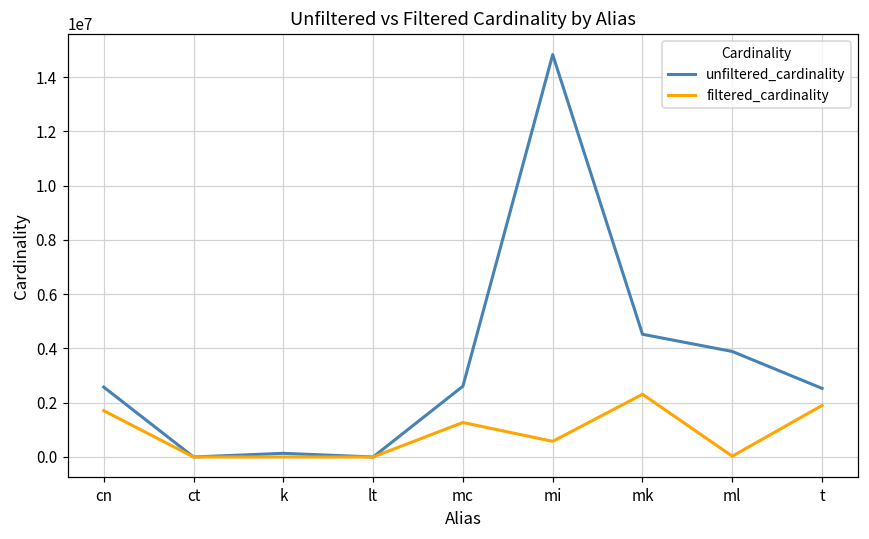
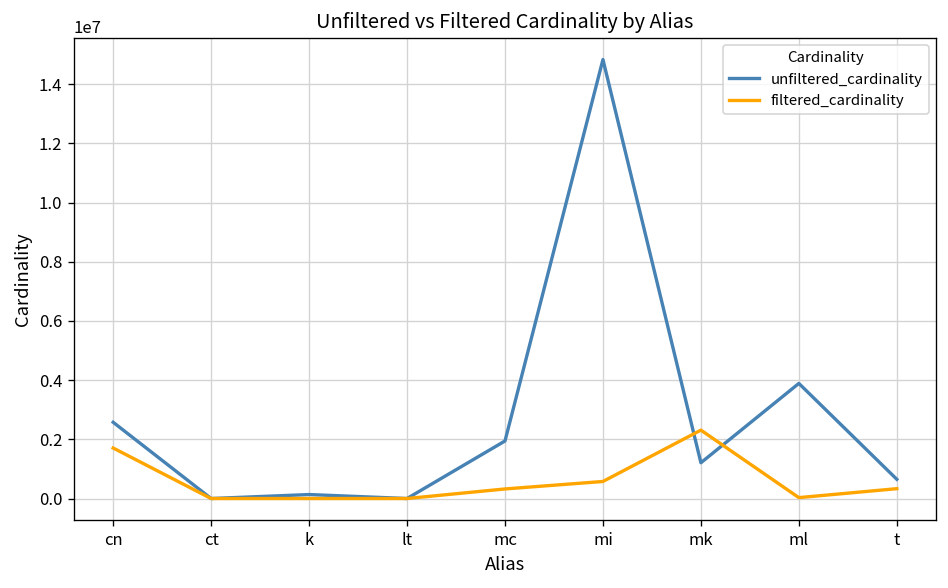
  {
    "unfiltered_cardinality": {
      "cn": 2600000,
      "k": 100000,
-     "mc": 2600000,
+     "mc": 1900000,
      "mi": 14800000,
-     "mk": 4500000,
+     "mk": 1200000,
      "ml": 3900000,
-     "t": 2500000
+     "t": 600000
    },
    "filtered_cardinality": {
      "cn": 1700000,
      "k": 0,
-     "mc": 1300000,
+     "mc": 300000,
      "mi": 600000,
      "mk": 2300000,
      "ml": 0,
-     "t": 1900000
+     "t": 300000
    }
  }
